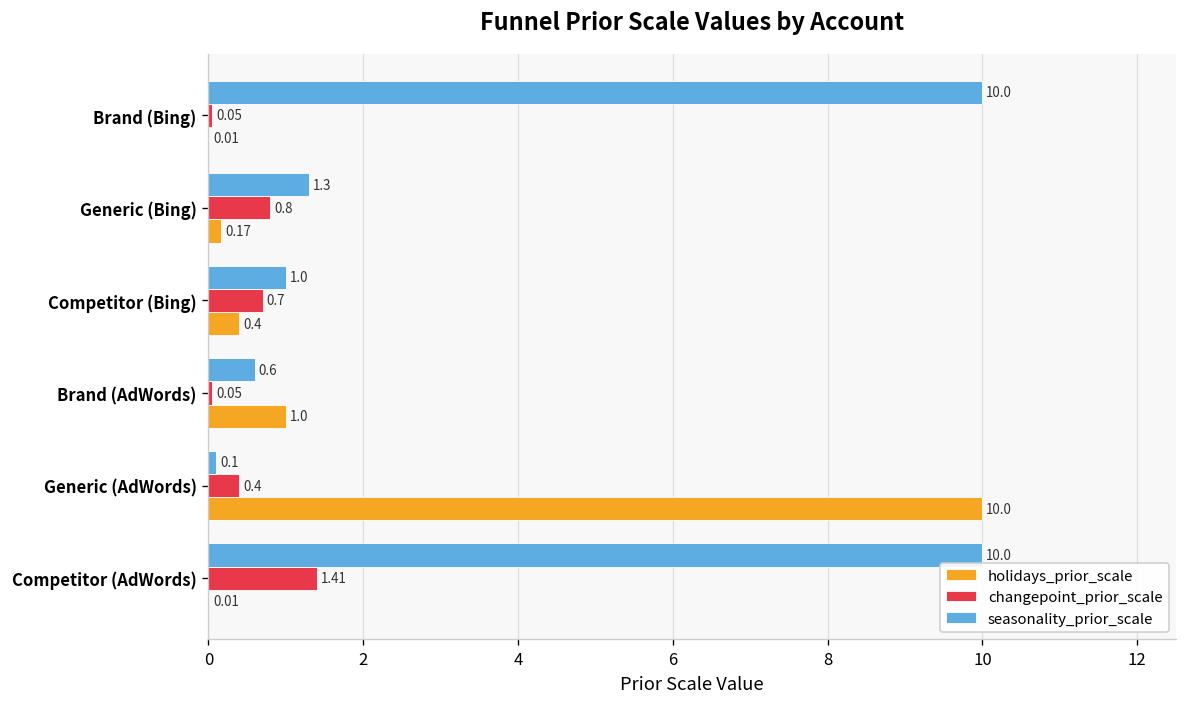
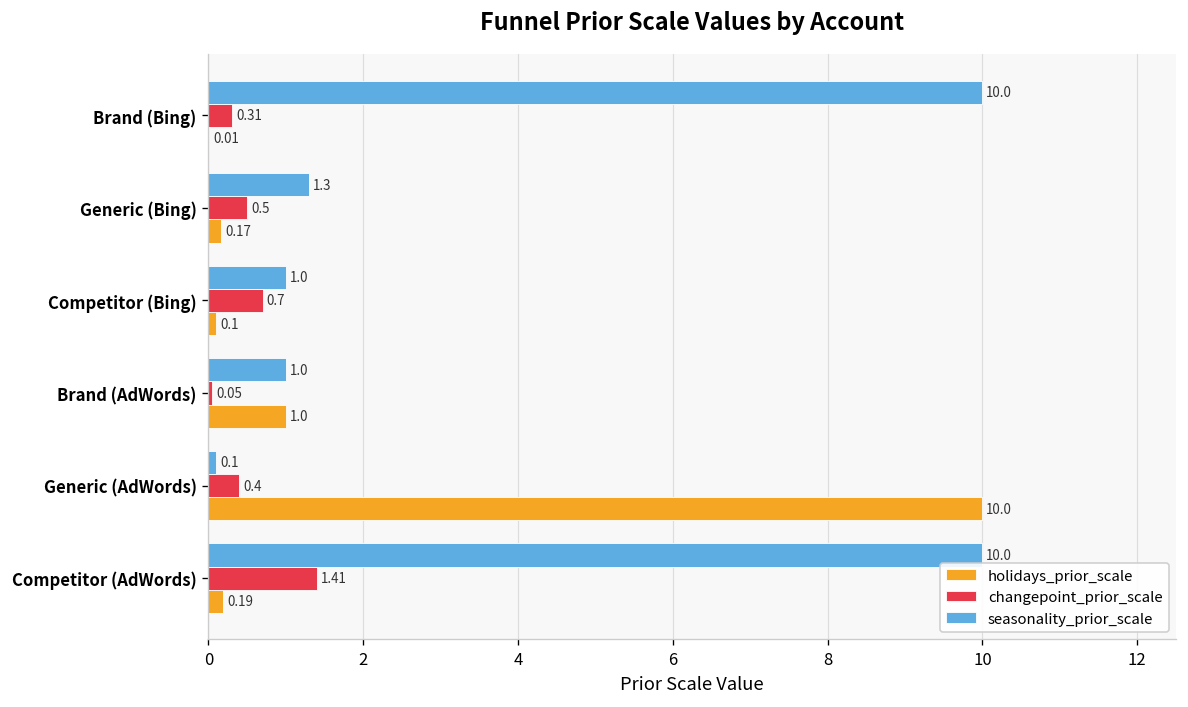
  {
    "holidays_prior_scale": {
      "Brand (Bing)": 0.01,
      "Generic (Bing)": 0.17,
-     "Competitor (Bing)": 0.4,
+     "Competitor (Bing)": 0.1,
      "Brand (AdWords)": 1.0,
      "Generic (AdWords)": 10.0,
-     "Competitor (AdWords)": 0.01
+     "Competitor (AdWords)": 0.19
    },
    "changepoint_prior_scale": {
-     "Brand (Bing)": 0.05,
-     "Generic (Bing)": 0.8,
+     "Brand (Bing)": 0.31,
+     "Generic (Bing)": 0.5,
      "Competitor (Bing)": 0.7,
      "Brand (AdWords)": 0.05,
      "Generic (AdWords)": 0.4,
      "Competitor (AdWords)": 1.41
    },
    "seasonality_prior_scale": {
      "Brand (Bing)": 10.0,
      "Generic (Bing)": 1.3,
      "Competitor (Bing)": 1.0,
-     "Brand (AdWords)": 0.6,
+     "Brand (AdWords)": 1.0,
      "Generic (AdWords)": 0.1
    }
  }
